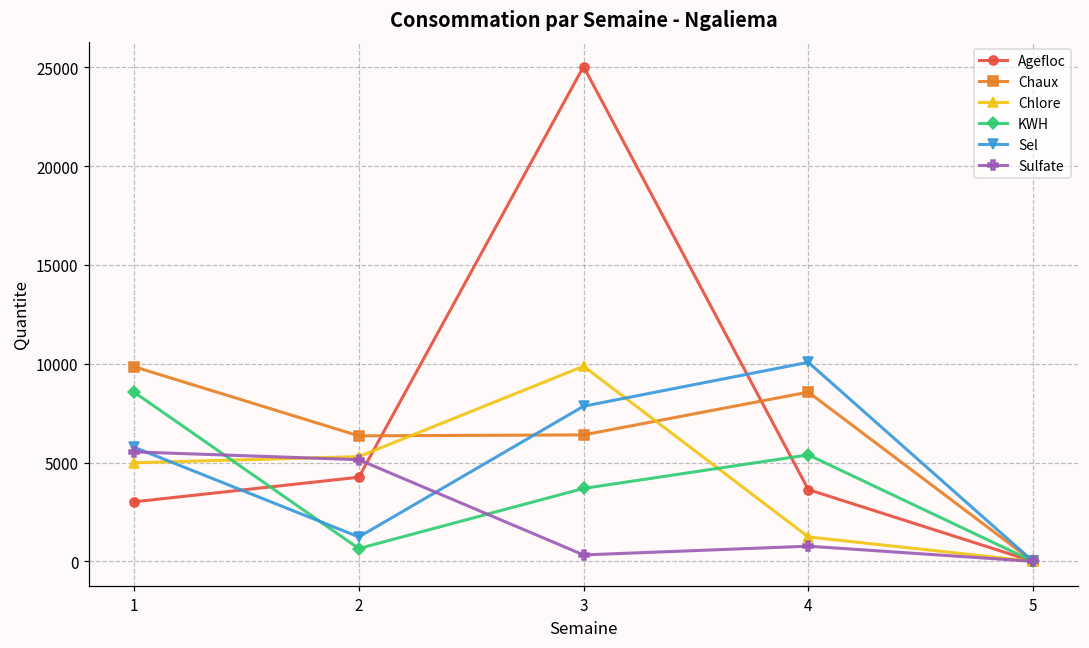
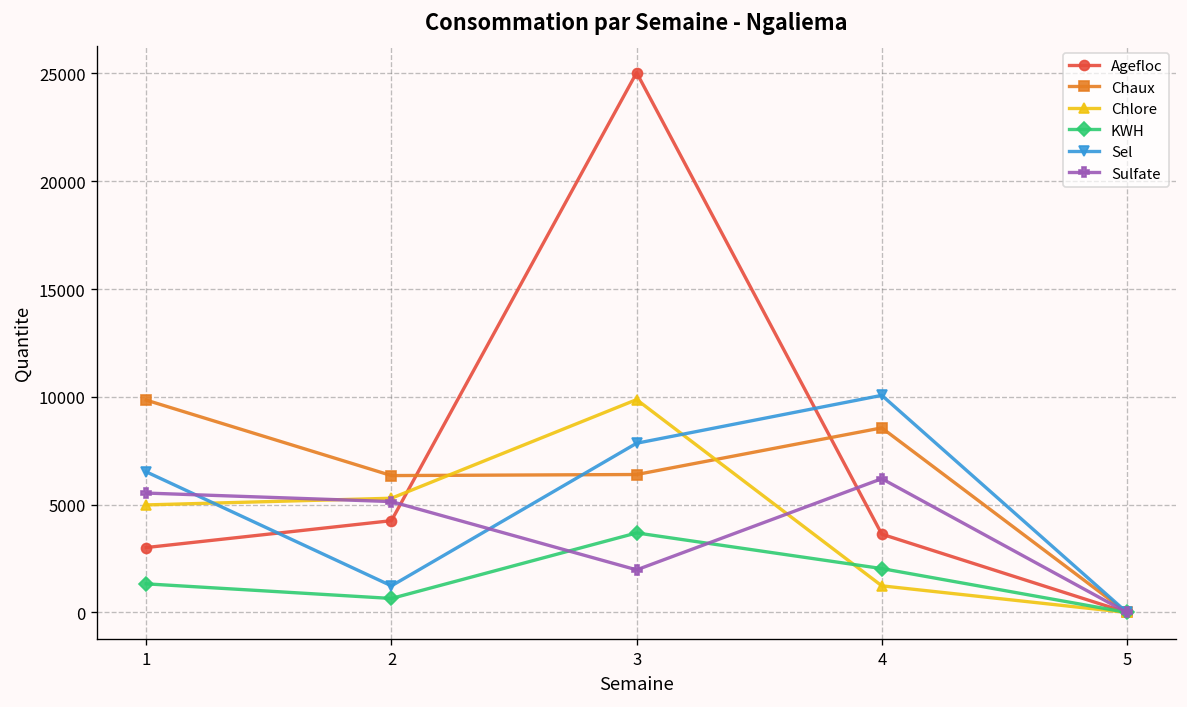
  {
    "Chlore": {
      "1": 5000,
      "2": 5300,
      "3": 9900,
      "4": 1200
    },
    "KWH": {
-     "1": 8600,
+     "1": 1300,
      "2": 700,
      "3": 3700,
-     "4": 5400
+     "4": 2000
    },
    "Sel": {
-     "1": 5800,
+     "1": 6500,
      "2": 1200,
      "3": 7900,
      "4": 10100
    },
    "Sulfate": {
      "1": 5500,
      "2": 5100,
-     "3": 300,
-     "4": 800
+     "3": 2000,
+     "4": 6200
    }
  }
